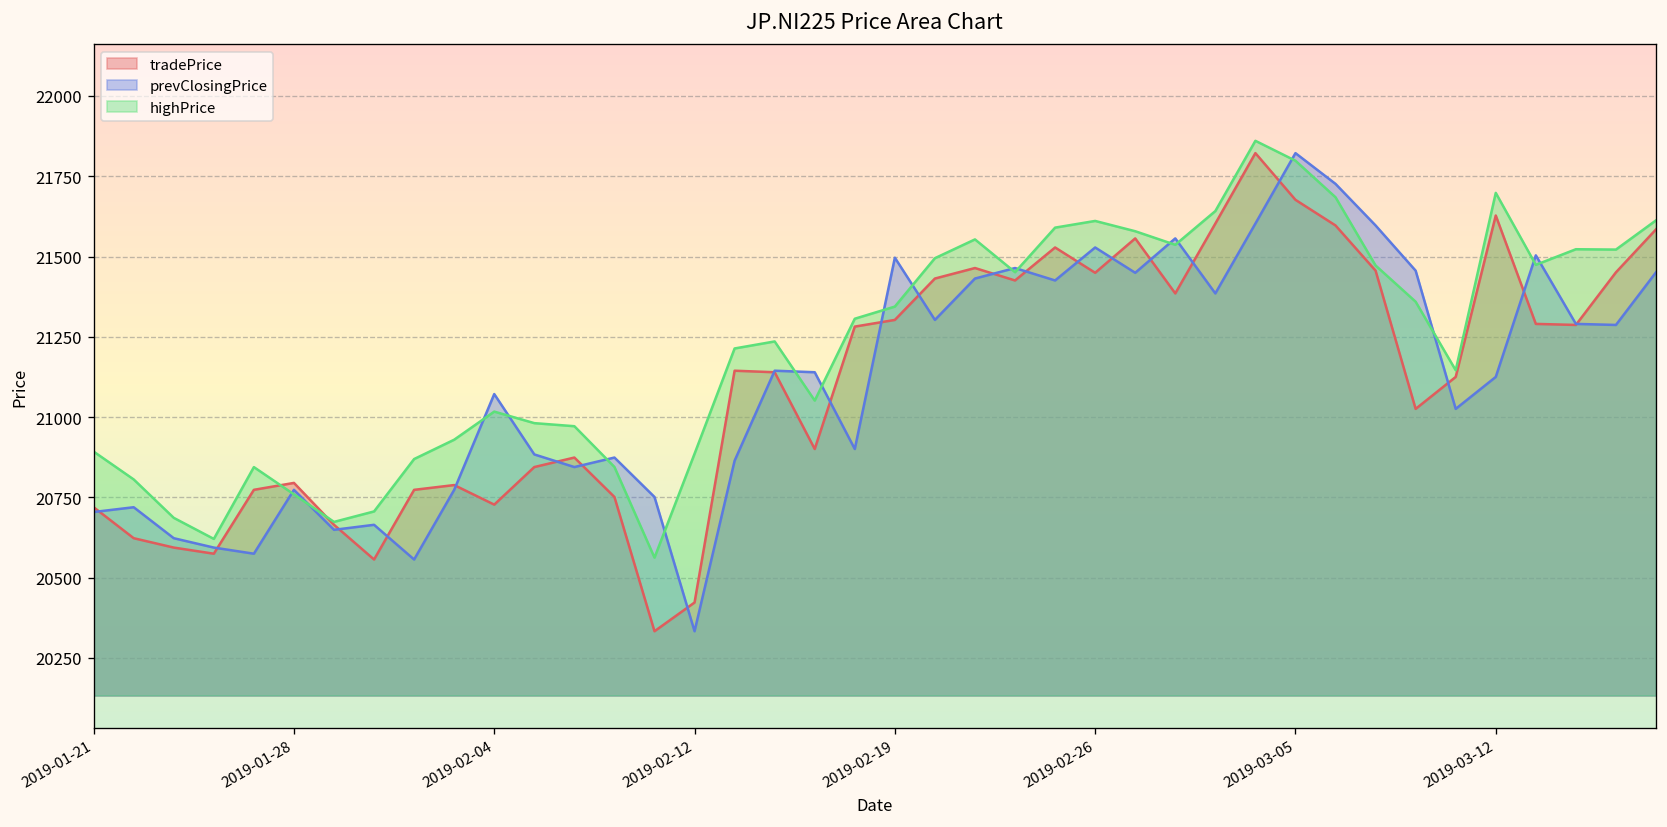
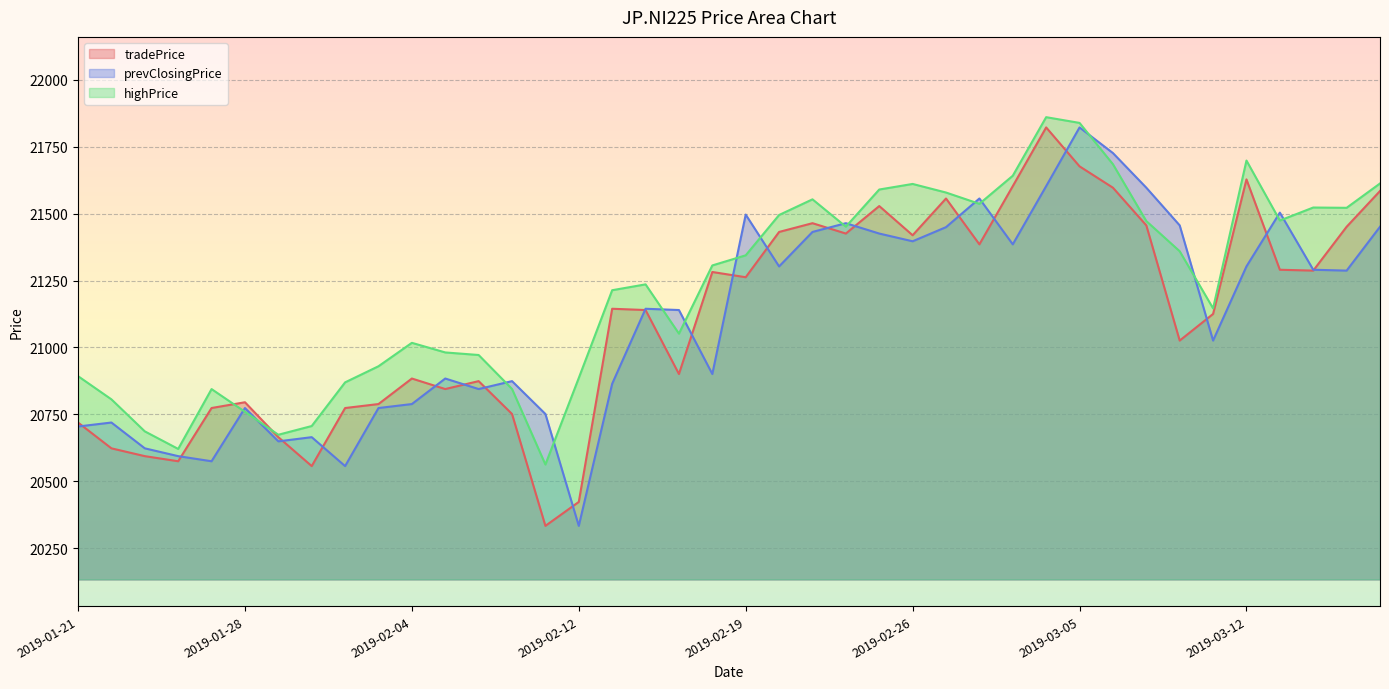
  {
    "tradePrice": {
      "2019-01-21": 20720,
      "2019-01-28": 20800,
-     "2019-02-04": 20730,
+     "2019-02-04": 20880,
      "2019-02-12": 20420,
-     "2019-02-19": 21300,
-     "2019-02-26": 21450,
+     "2019-02-19": 21260,
+     "2019-02-26": 21420,
      "2019-03-05": 21680,
      "2019-03-12": 21630
    },
    "prevClosingPrice": {
      "2019-01-21": 20700,
      "2019-01-28": 20770,
-     "2019-02-04": 21070,
+     "2019-02-04": 20790,
      "2019-02-12": 20330,
      "2019-02-19": 21500,
-     "2019-02-26": 21530,
+     "2019-02-26": 21400,
      "2019-03-05": 21820,
-     "2019-03-12": 21130
+     "2019-03-12": 21300
    },
    "highPrice": {
      "2019-01-21": 20890,
      "2019-01-28": 20760,
      "2019-02-04": 21020,
      "2019-02-12": 20890,
      "2019-02-19": 21340,
      "2019-02-26": 21610,
-     "2019-03-05": 21800,
+     "2019-03-05": 21840,
      "2019-03-12": 21700
    }
  }
